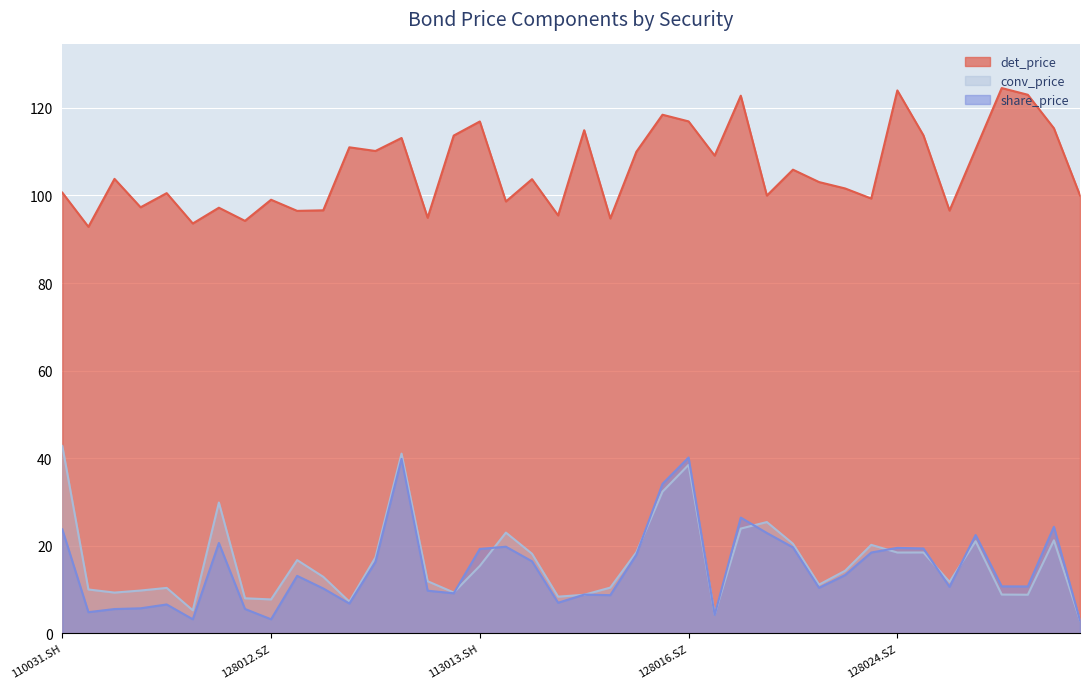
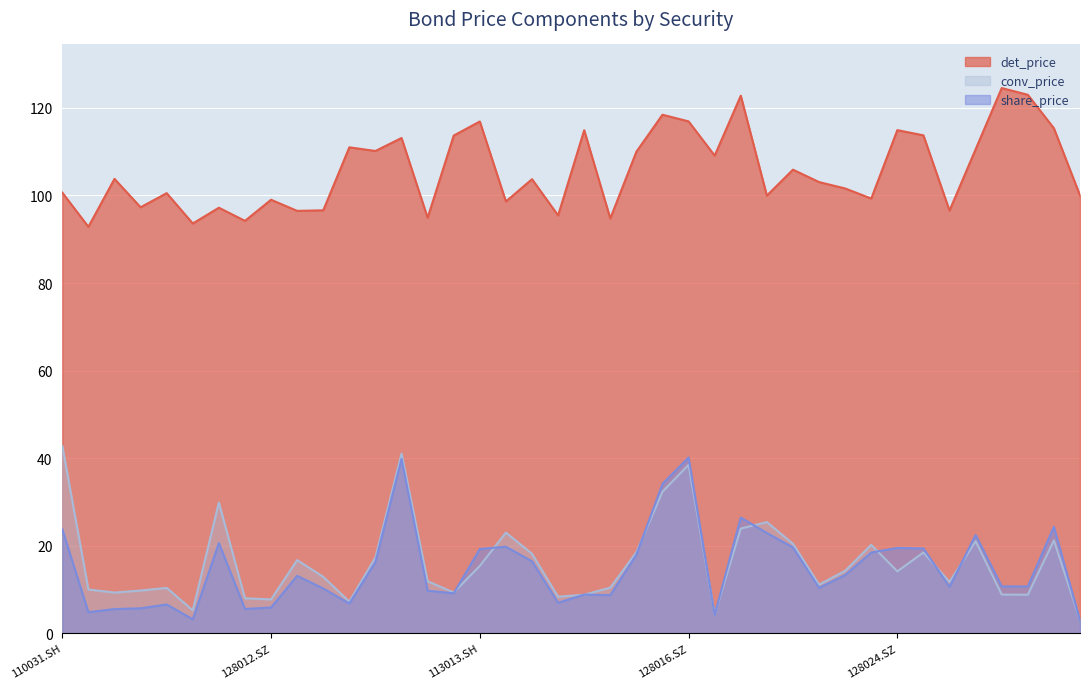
  {
    "det_price": {
      "110031.SH": 101,
      "128012.SZ": 99,
      "113013.SH": 117,
      "128016.SZ": 117,
-     "128024.SZ": 124
+     "128024.SZ": 115
    },
    "conv_price": {
      "110031.SH": 43,
      "128012.SZ": 8,
      "113013.SH": 15,
      "128016.SZ": 38,
-     "128024.SZ": 18
+     "128024.SZ": 14
    },
    "share_price": {
      "110031.SH": 24,
-     "128012.SZ": 3,
+     "128012.SZ": 6,
      "113013.SH": 19,
      "128016.SZ": 40,
      "128024.SZ": 20
    }
  }
